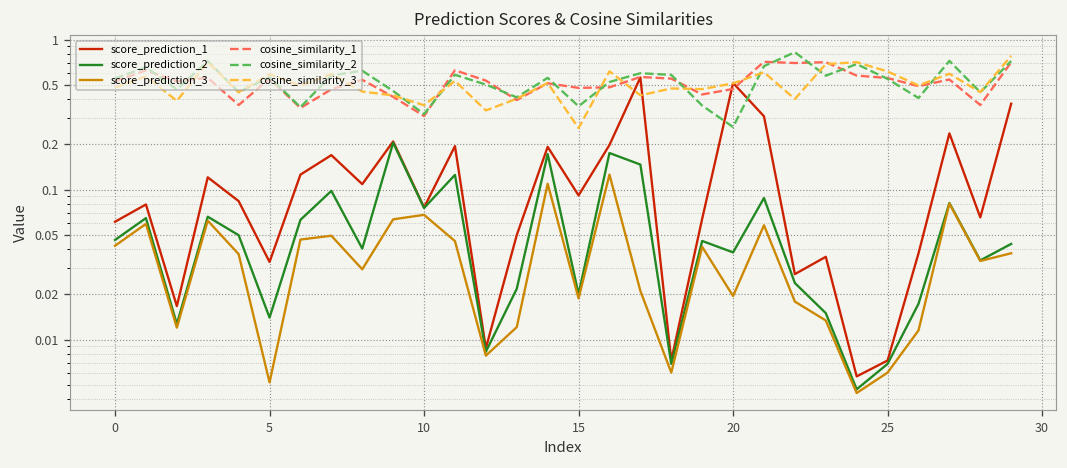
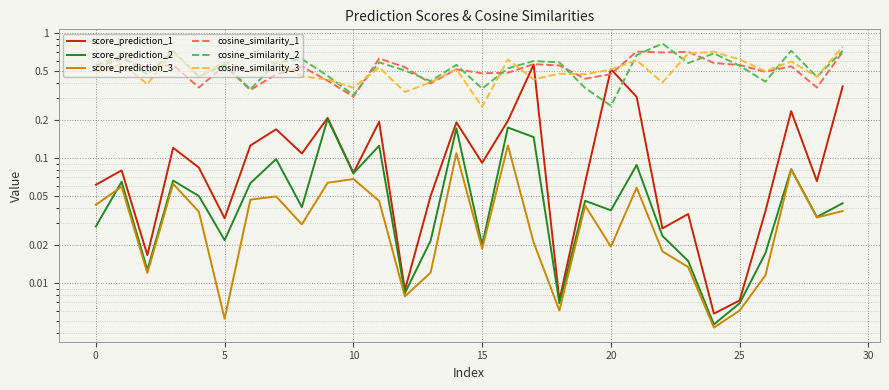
  {
    "score_prediction_1": {
      "0": 0.06,
      "5": 0.033,
      "15": 0.09,
      "25": 0.007
    },
    "score_prediction_2": {
-     "0": 0.046,
-     "5": 0.014,
+     "0": 0.028,
+     "5": 0.022,
      "15": 0.020,
      "20": 0.038,
      "25": 0.007
    },
    "score_prediction_3": {
      "0": 0.042,
      "5": 0.005,
      "10": 0.07,
      "15": 0.019,
      "20": 0.020,
      "25": 0.006
    },
    "cosine_similarity_1": {
      "15": 0.48,
      "20": 0.47
    },
    "cosine_similarity_2": {
      "15": 0.36,
      "20": 0.26
    },
    "cosine_similarity_3": {
      "10": 0.36,
      "15": 0.26,
      "25": 0.6
    }
  }
